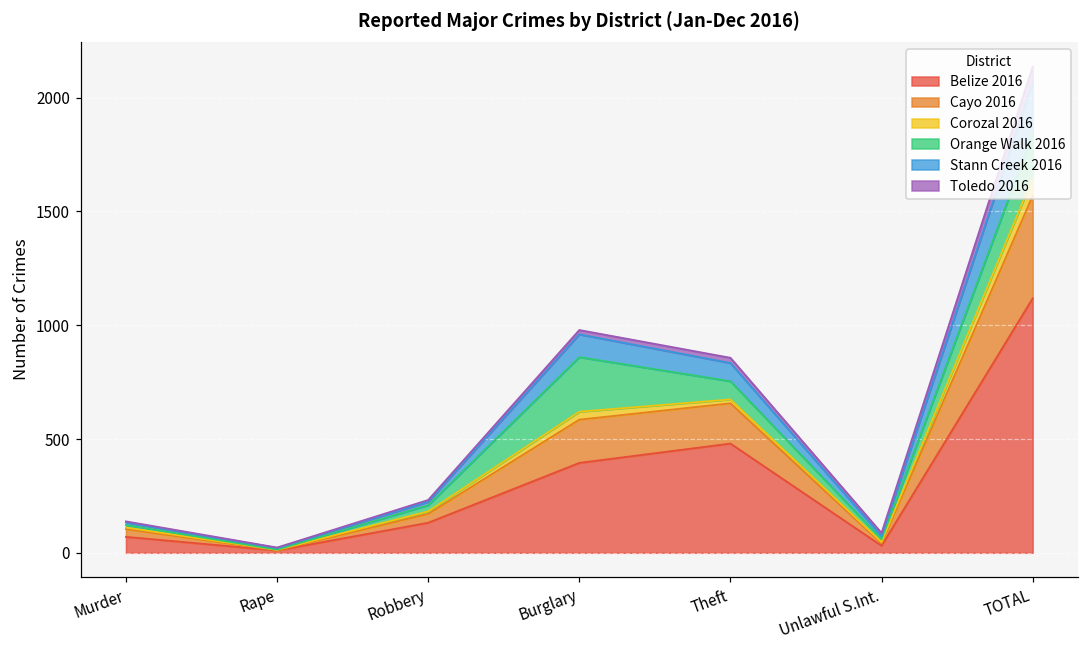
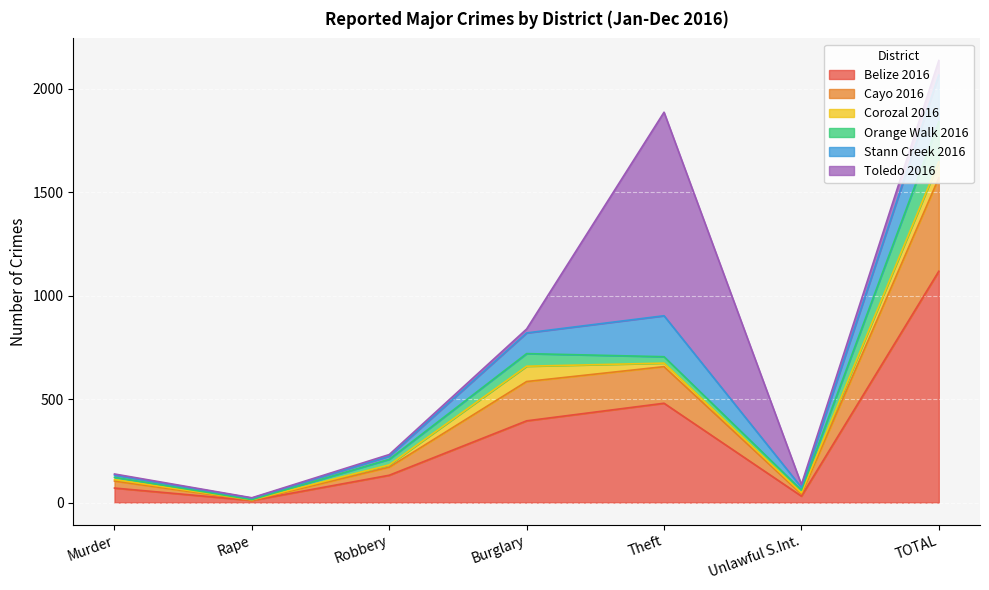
  {
    "Corozal 2016": {
-     "Burglary": 40,
+     "Burglary": 70,
      "Theft": 20
    },
    "Orange Walk 2016": {
      "Robbery": 30,
-     "Burglary": 240,
-     "Theft": 80,
+     "Burglary": 60,
+     "Theft": 30,
      "Unlawful S.Int.": 10
    },
    "Stann Creek 2016": {
      "Burglary": 100,
-     "Theft": 80,
+     "Theft": 200,
      "Unlawful S.Int.": 10
    },
    "Toledo 2016": {
      "Burglary": 20,
-     "Theft": 20,
+     "Theft": 980,
      "Unlawful S.Int.": 10
    }
  }
